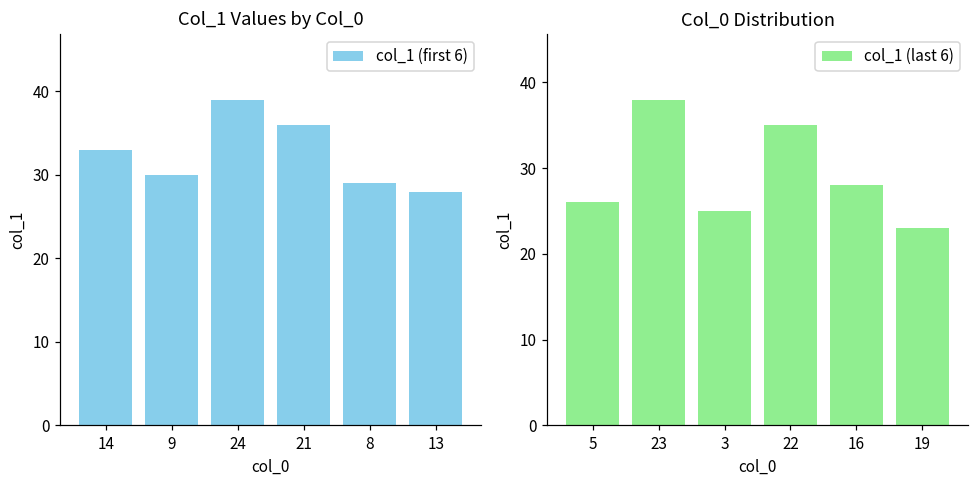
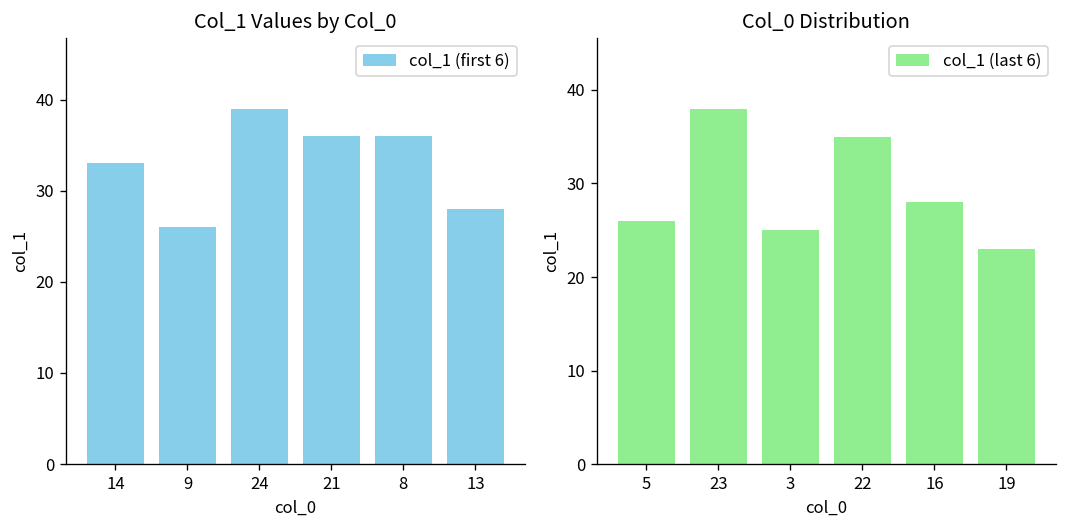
  {
    "Col_1 Values by Col_0": {
      "14": 33,
-     "9": 30,
+     "9": 26,
      "24": 39,
      "21": 36,
-     "8": 29,
+     "8": 36,
      "13": 28
    },
    "Col_0 Distribution": {
      "5": 26,
      "23": 38,
      "3": 25,
      "22": 35,
      "16": 28,
      "19": 23
    }
  }
